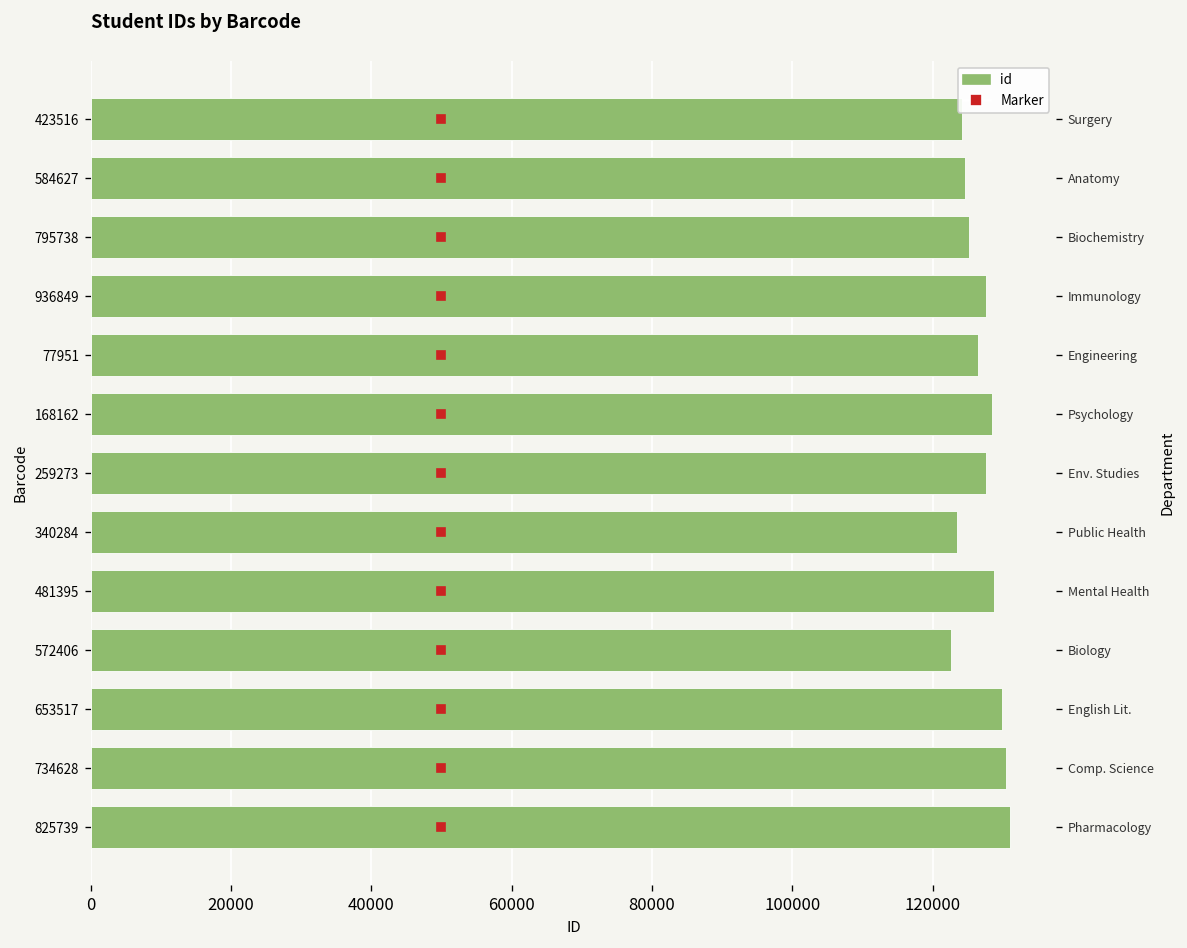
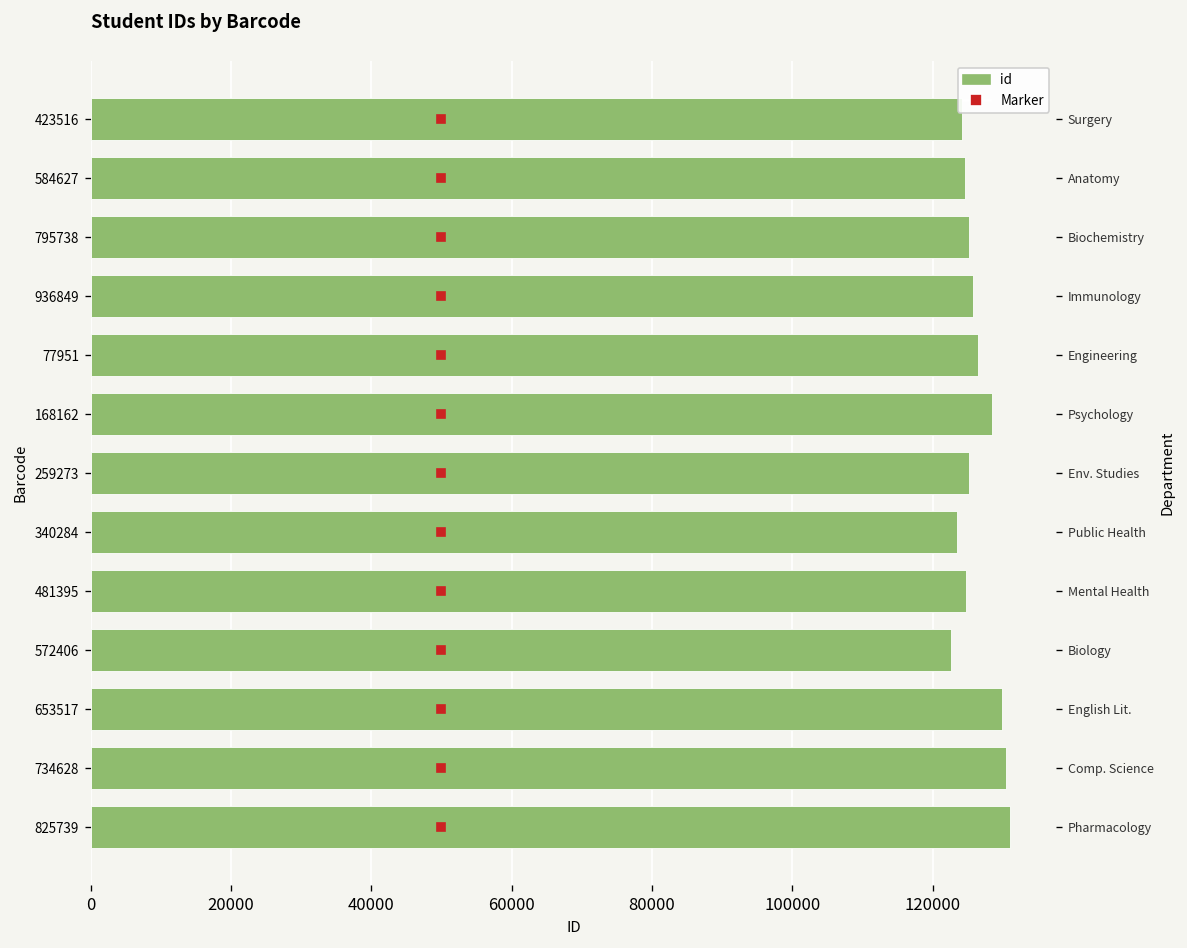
  {
    "id": {
      "423516": 124000,
      "584627": 125000,
      "795738": 125000,
-     "936849": 128000,
+     "936849": 126000,
      "77951": 126000,
      "168162": 128000,
-     "259273": 128000,
+     "259273": 125000,
      "340284": 124000,
-     "481395": 129000,
+     "481395": 125000,
      "572406": 123000,
      "653517": 130000,
      "734628": 130000,
      "825739": 131000
    }
  }
